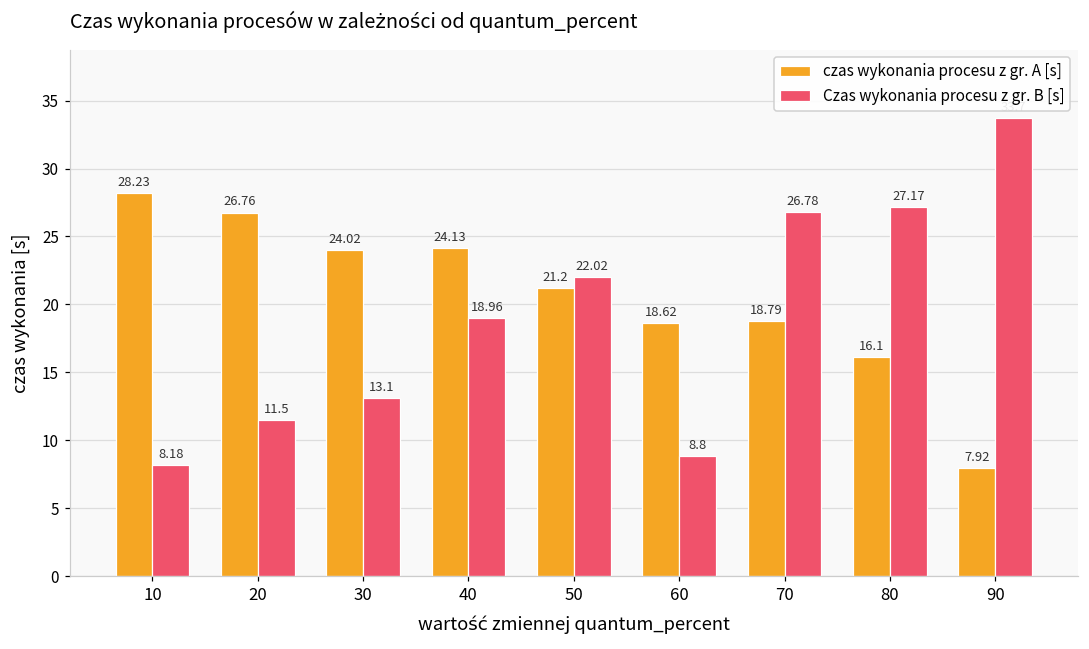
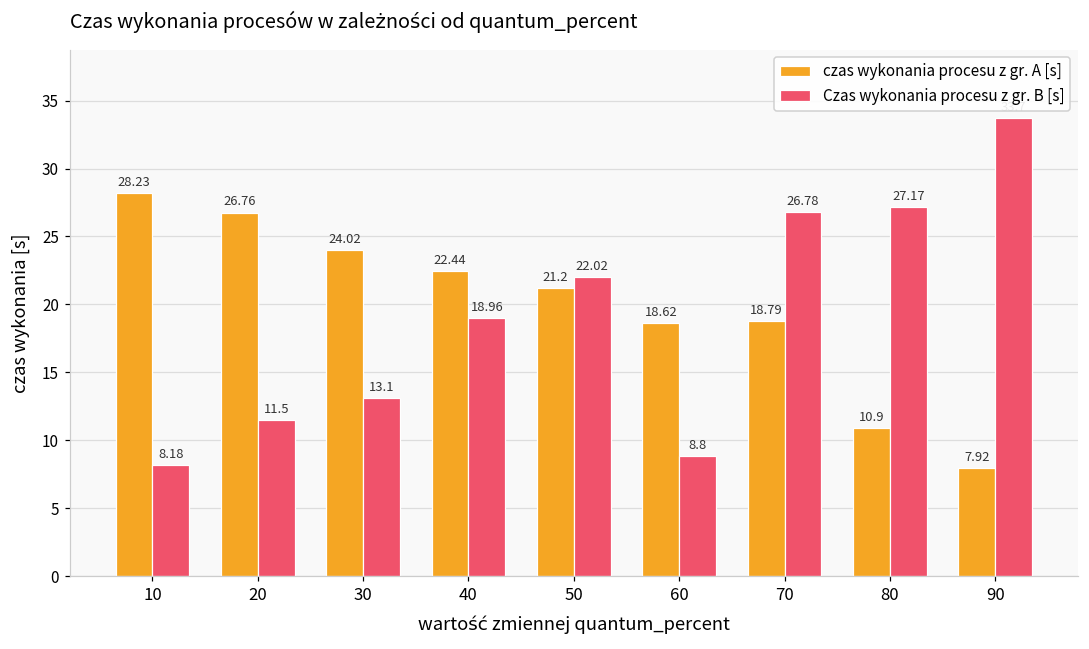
  {
    "czas wykonania procesu z gr. A [s]": {
      "10": 28.23,
      "20": 26.76,
      "30": 24.02,
-     "40": 24.13,
+     "40": 22.44,
      "50": 21.2,
      "60": 18.62,
      "70": 18.79,
-     "80": 16.1,
+     "80": 10.9,
      "90": 7.92
    },
    "Czas wykonania procesu z gr. B [s]": {
      "10": 8.18,
      "20": 11.5,
      "30": 13.1,
      "40": 18.96,
      "50": 22.02,
      "60": 8.8,
      "70": 26.78,
      "80": 27.17
    }
  }
